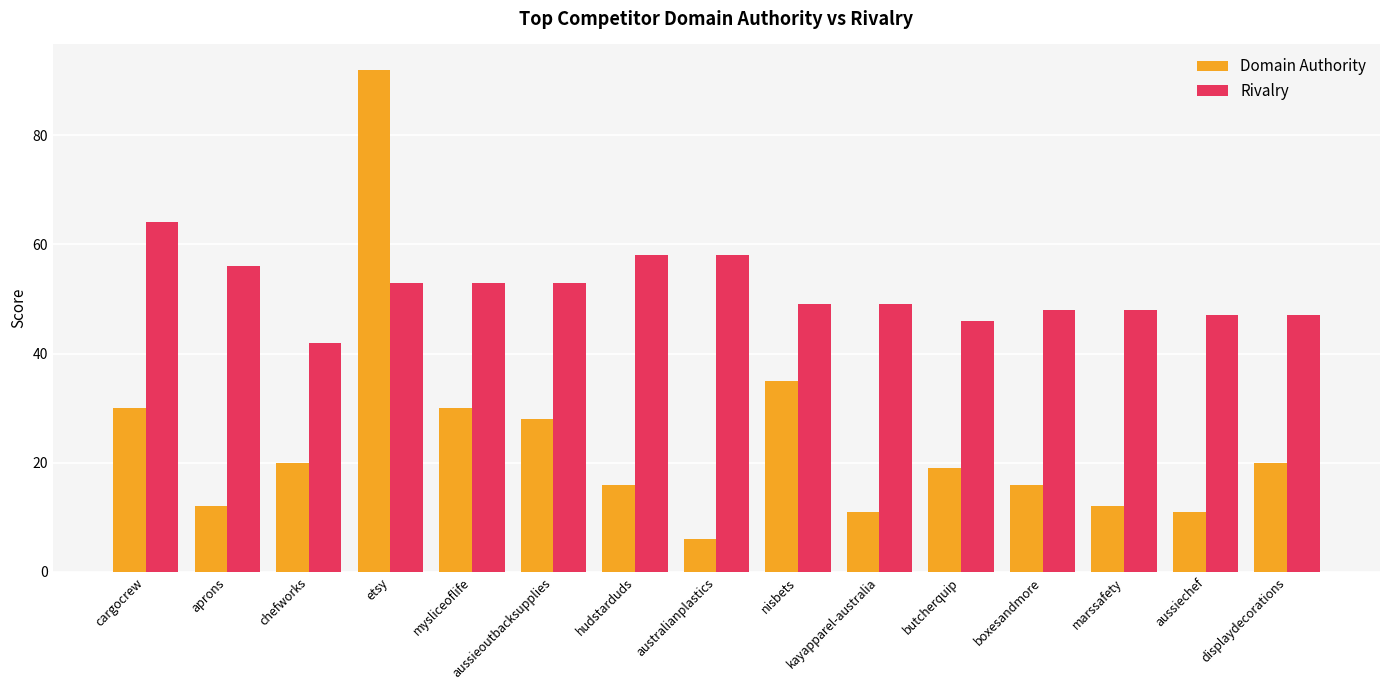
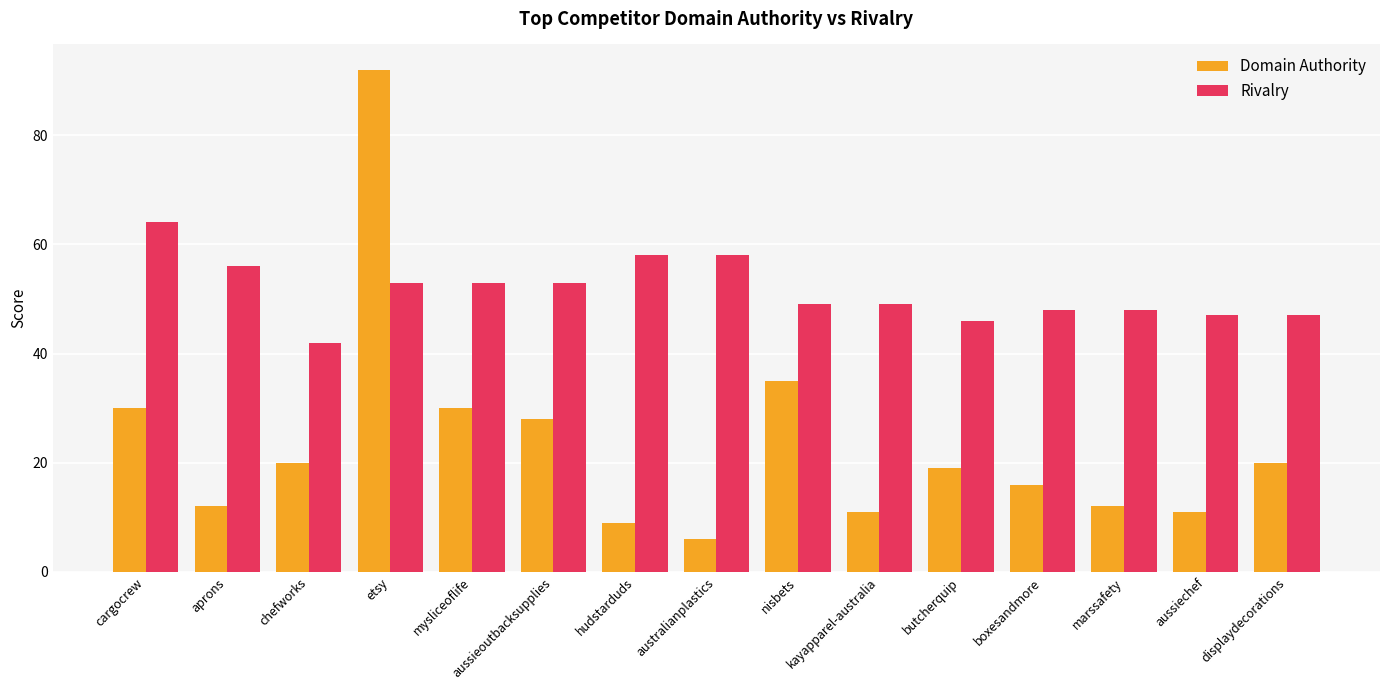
  {
    "Domain Authority": {
      "cargocrew": 30,
      "aprons": 12,
      "chefworks": 20,
      "etsy": 92,
      "mysliceoflife": 30,
      "aussieoutbacksupplies": 28,
-     "hudstarduds": 16,
+     "hudstarduds": 9,
      "australianplastics": 6,
      "nisbets": 35,
      "kayapparel-australia": 11,
      "butcherquip": 19,
      "boxesandmore": 16,
      "marssafety": 12,
      "aussiechef": 11,
      "displaydecorations": 20
    },
    "Rivalry": {
      "cargocrew": 64,
      "aprons": 56,
      "chefworks": 42,
      "etsy": 53,
      "mysliceoflife": 53,
      "aussieoutbacksupplies": 53,
      "hudstarduds": 58,
      "australianplastics": 58,
      "nisbets": 49,
      "kayapparel-australia": 49,
      "butcherquip": 46,
      "boxesandmore": 48,
      "marssafety": 48,
      "aussiechef": 47,
      "displaydecorations": 47
    }
  }
